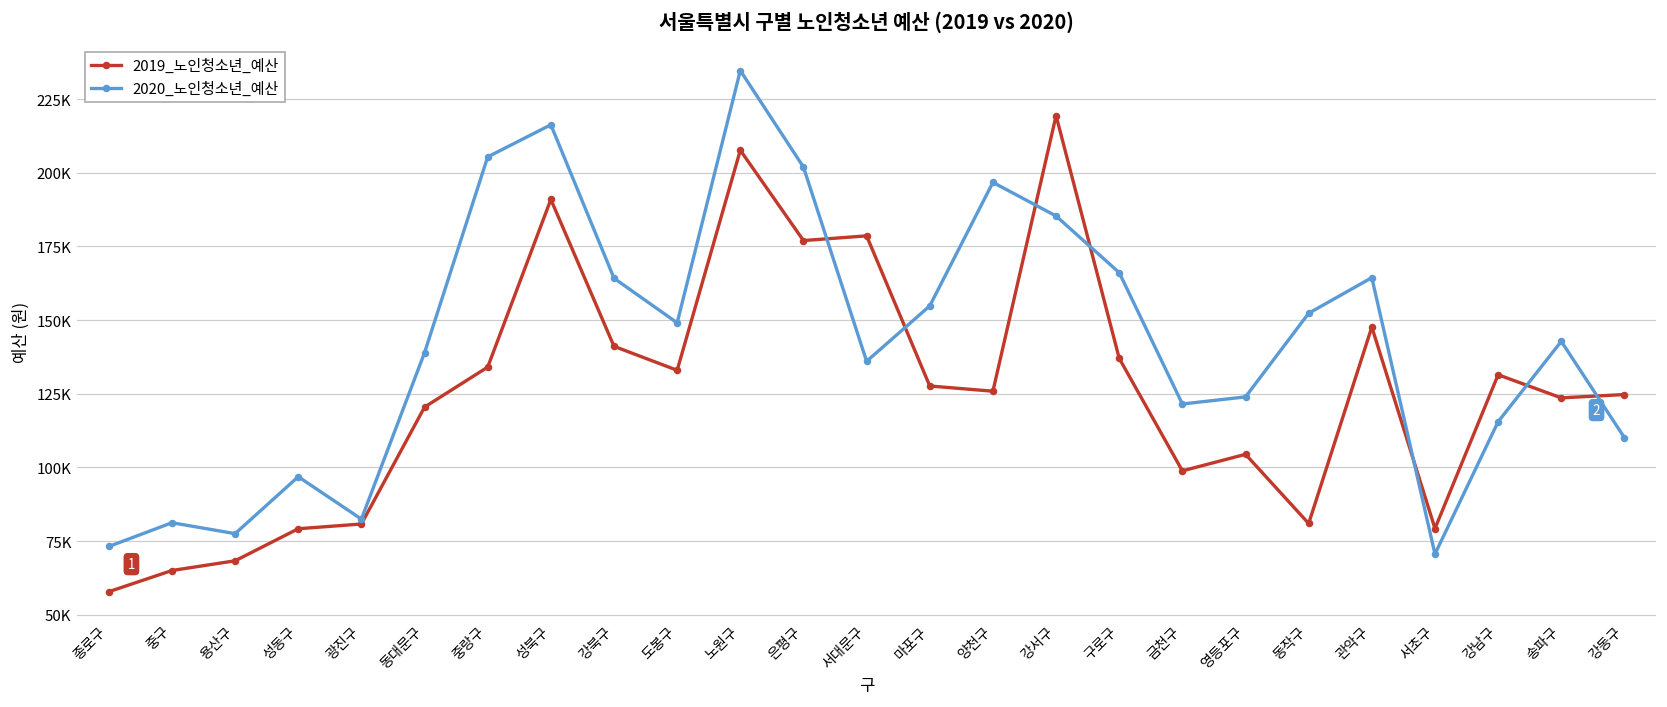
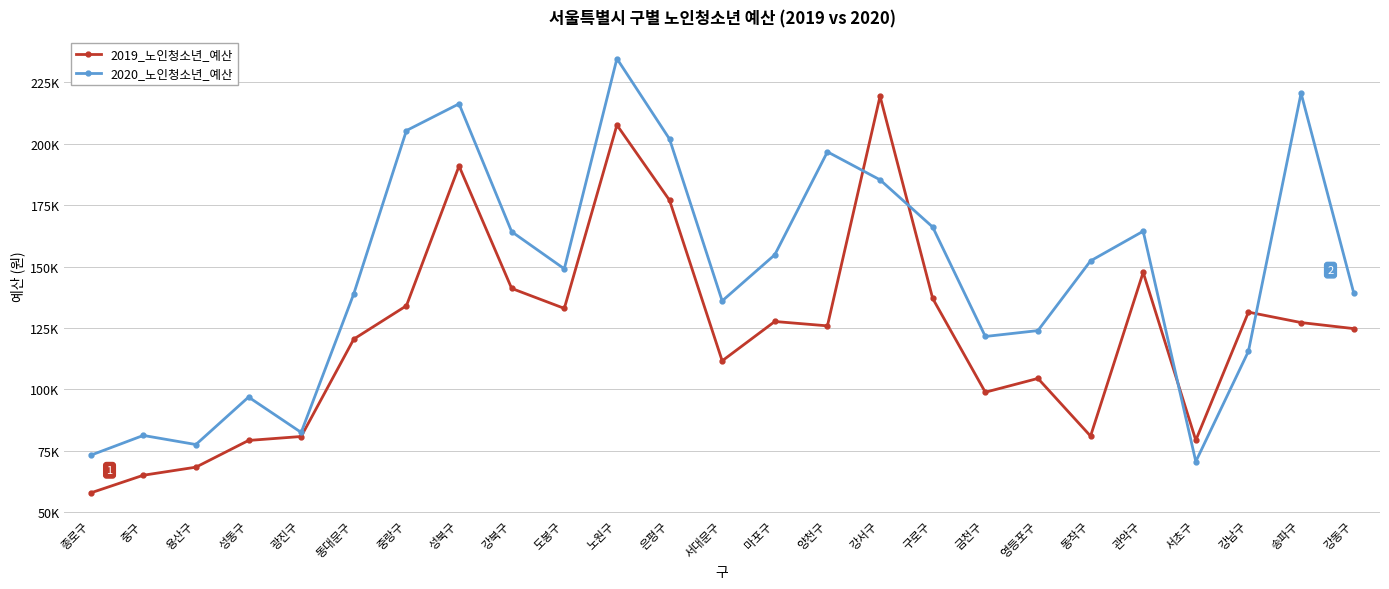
  {
    "2019_노인청소년_예산": {
      "종로구": 58000,
      "중구": 65000,
      "용산구": 68000,
      "성동구": 79000,
      "광진구": 81000,
      "동대문구": 120000,
      "중랑구": 134000,
      "성북구": 191000,
      "강북구": 141000,
      "도봉구": 133000,
      "노원구": 208000,
      "은평구": 177000,
-     "서대문구": 179000,
+     "서대문구": 112000,
      "마포구": 128000,
      "양천구": 126000,
      "강서구": 219000,
      "구로구": 137000,
      "금천구": 99000,
      "영등포구": 104000,
      "동작구": 81000,
      "관악구": 148000,
      "서초구": 79000,
      "강남구": 131000,
-     "송파구": 124000,
+     "송파구": 127000,
      "강동구": 125000
    },
    "2020_노인청소년_예산": {
      "중구": 81000,
      "용산구": 78000,
      "성동구": 97000,
      "광진구": 82000,
      "동대문구": 139000,
      "중랑구": 205000,
      "성북구": 216000,
      "강북구": 164000,
      "도봉구": 149000,
      "노원구": 235000,
      "은평구": 202000,
      "서대문구": 136000,
      "마포구": 155000,
      "양천구": 197000,
      "강서구": 185000,
      "구로구": 166000,
      "금천구": 122000,
      "영등포구": 124000,
      "동작구": 152000,
      "관악구": 164000,
      "서초구": 71000,
      "강남구": 116000,
-     "송파구": 143000,
-     "강동구": 110000
+     "송파구": 221000,
+     "강동구": 139000
    }
  }
